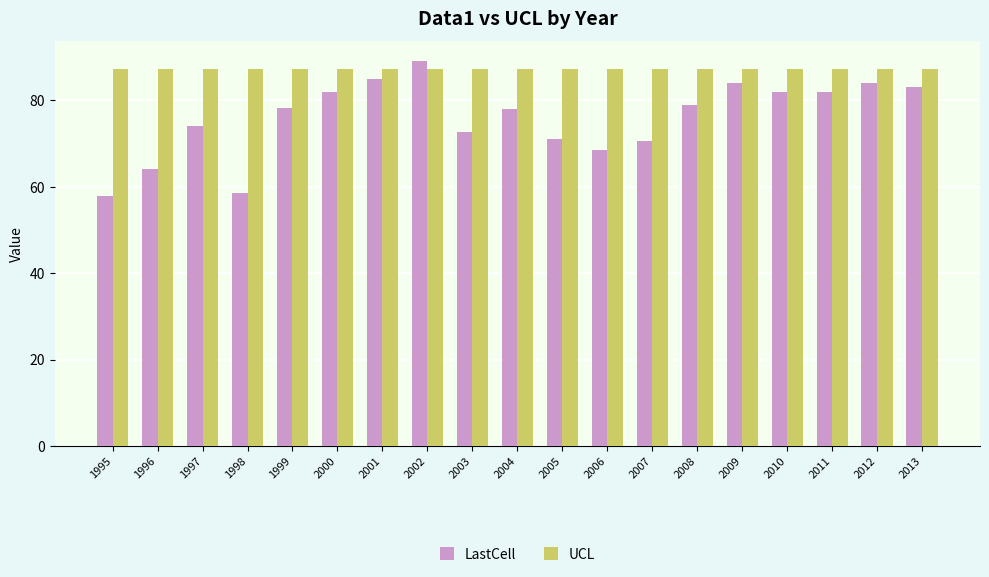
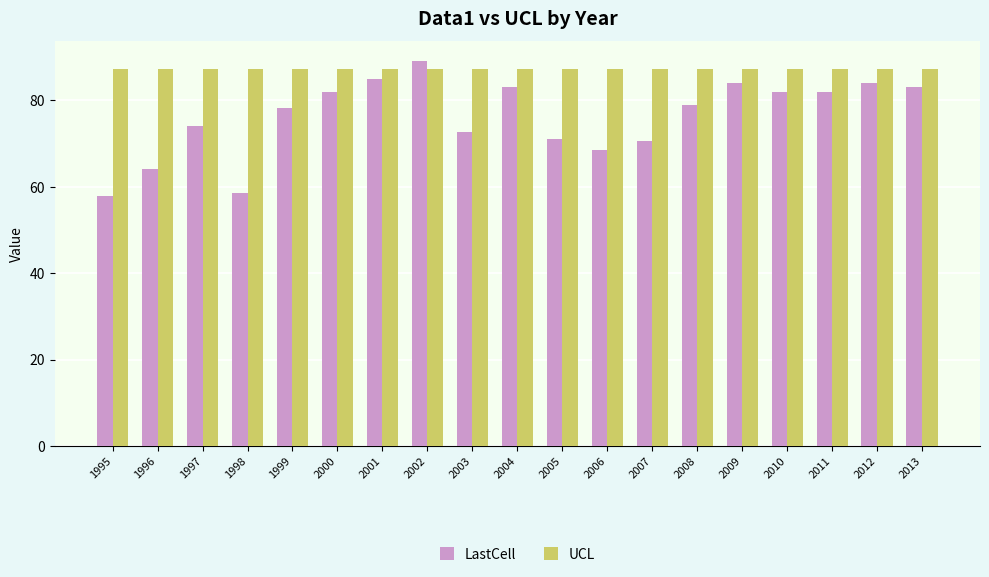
  {
    "LastCell": {
      "1995": 58,
      "1996": 64,
      "1997": 74,
      "1998": 59,
      "1999": 78,
      "2000": 82,
      "2001": 85,
      "2002": 89,
      "2003": 73,
-     "2004": 78,
+     "2004": 83,
      "2005": 71,
      "2006": 69,
      "2007": 71,
      "2008": 79,
      "2009": 84,
      "2010": 82,
      "2011": 82,
      "2012": 84,
      "2013": 83
    },
    "UCL": {
      "1995": 87,
      "1996": 87,
      "1997": 87,
      "1998": 87,
      "1999": 87,
      "2000": 87,
      "2001": 87,
      "2002": 87,
      "2003": 87,
      "2004": 87,
      "2005": 87,
      "2006": 87,
      "2007": 87,
      "2008": 87,
      "2009": 87,
      "2010": 87,
      "2011": 87,
      "2012": 87,
      "2013": 87
    }
  }
